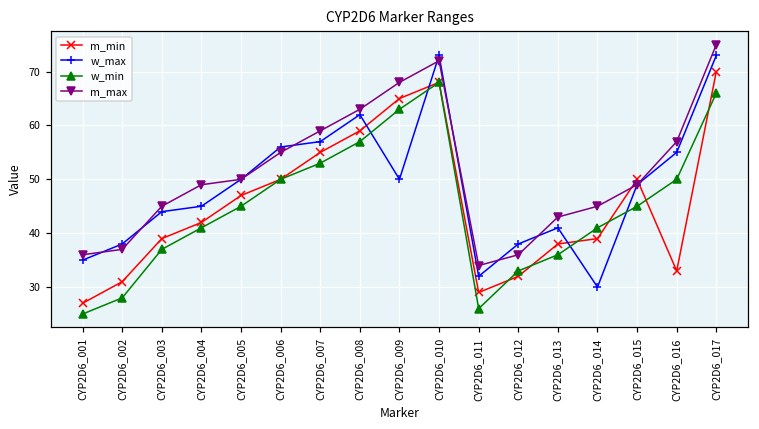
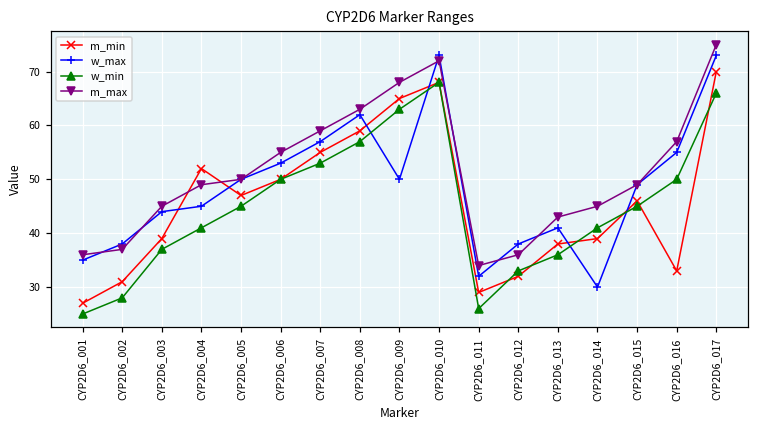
  {
    "m_min": {
      "CYP2D6_001": 27,
      "CYP2D6_002": 31,
      "CYP2D6_003": 39,
-     "CYP2D6_004": 42,
+     "CYP2D6_004": 52,
      "CYP2D6_005": 47,
      "CYP2D6_007": 55,
      "CYP2D6_008": 59,
      "CYP2D6_009": 65,
      "CYP2D6_011": 29,
      "CYP2D6_012": 32,
      "CYP2D6_013": 38,
      "CYP2D6_014": 39,
-     "CYP2D6_015": 50,
+     "CYP2D6_015": 46,
      "CYP2D6_016": 33,
      "CYP2D6_017": 70
    },
    "w_max": {
      "CYP2D6_001": 35,
      "CYP2D6_002": 38,
      "CYP2D6_003": 44,
      "CYP2D6_004": 45,
-     "CYP2D6_006": 56,
+     "CYP2D6_006": 53,
      "CYP2D6_007": 57,
      "CYP2D6_008": 62,
      "CYP2D6_009": 50,
      "CYP2D6_010": 73,
      "CYP2D6_011": 32,
      "CYP2D6_012": 38,
      "CYP2D6_013": 41,
      "CYP2D6_014": 30,
      "CYP2D6_016": 55,
      "CYP2D6_017": 73
    },
    "w_min": {
      "CYP2D6_001": 25,
      "CYP2D6_002": 28,
      "CYP2D6_003": 37,
      "CYP2D6_004": 41,
      "CYP2D6_005": 45,
      "CYP2D6_007": 53,
      "CYP2D6_008": 57,
      "CYP2D6_009": 63,
      "CYP2D6_011": 26,
      "CYP2D6_012": 33,
      "CYP2D6_013": 36,
      "CYP2D6_014": 41,
      "CYP2D6_015": 45,
      "CYP2D6_016": 50,
      "CYP2D6_017": 66
    },
    "m_max": {
      "CYP2D6_001": 36,
      "CYP2D6_002": 37,
      "CYP2D6_003": 45,
      "CYP2D6_004": 49,
      "CYP2D6_006": 55,
      "CYP2D6_007": 59,
      "CYP2D6_008": 63,
      "CYP2D6_009": 68,
      "CYP2D6_010": 72,
      "CYP2D6_011": 34,
      "CYP2D6_012": 36,
      "CYP2D6_013": 43,
      "CYP2D6_014": 45,
      "CYP2D6_016": 57,
      "CYP2D6_017": 75
    }
  }
